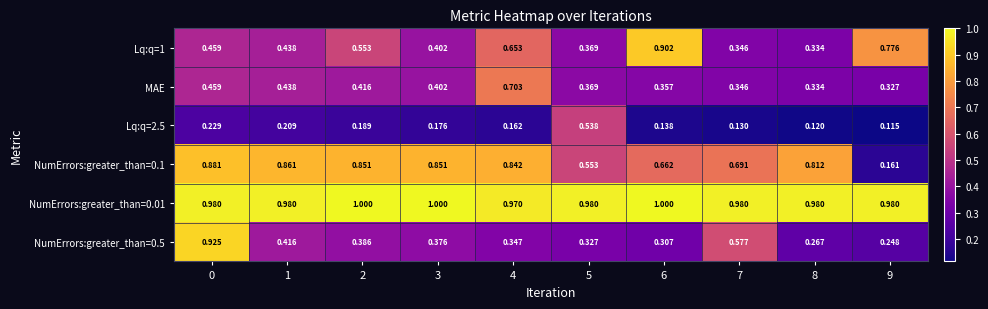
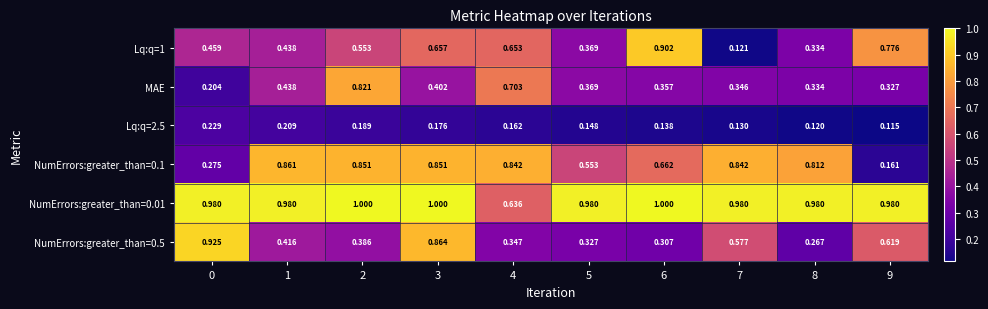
  {
    "Lq:q=1": {
      "0": 0.459,
      "1": 0.438,
      "2": 0.553,
-     "3": 0.402,
+     "3": 0.657,
      "4": 0.653,
      "5": 0.369,
      "6": 0.902,
-     "7": 0.346,
+     "7": 0.121,
      "8": 0.334,
      "9": 0.776
    },
    "MAE": {
-     "0": 0.459,
+     "0": 0.204,
      "1": 0.438,
-     "2": 0.416,
+     "2": 0.821,
      "3": 0.402,
      "4": 0.703,
      "5": 0.369,
      "6": 0.357,
      "7": 0.346,
      "8": 0.334,
      "9": 0.327
    },
    "Lq:q=2.5": {
      "0": 0.229,
      "1": 0.209,
      "2": 0.189,
      "3": 0.176,
      "4": 0.162,
-     "5": 0.538,
+     "5": 0.148,
      "6": 0.138,
      "7": 0.130,
      "8": 0.120,
      "9": 0.115
    },
    "NumErrors:greater_than=0.1": {
-     "0": 0.881,
+     "0": 0.275,
      "1": 0.861,
      "2": 0.851,
      "3": 0.851,
      "4": 0.842,
      "5": 0.553,
      "6": 0.662,
-     "7": 0.691,
+     "7": 0.842,
      "8": 0.812,
      "9": 0.161
    },
    "NumErrors:greater_than=0.01": {
      "0": 0.980,
      "1": 0.980,
      "2": 1.000,
      "3": 1.000,
-     "4": 0.970,
+     "4": 0.636,
      "5": 0.980,
      "6": 1.000,
      "7": 0.980,
      "8": 0.980,
      "9": 0.980
    },
    "NumErrors:greater_than=0.5": {
      "0": 0.925,
      "1": 0.416,
      "2": 0.386,
-     "3": 0.376,
+     "3": 0.864,
      "4": 0.347,
      "5": 0.327,
      "6": 0.307,
      "7": 0.577,
      "8": 0.267,
-     "9": 0.248
+     "9": 0.619
    }
  }
